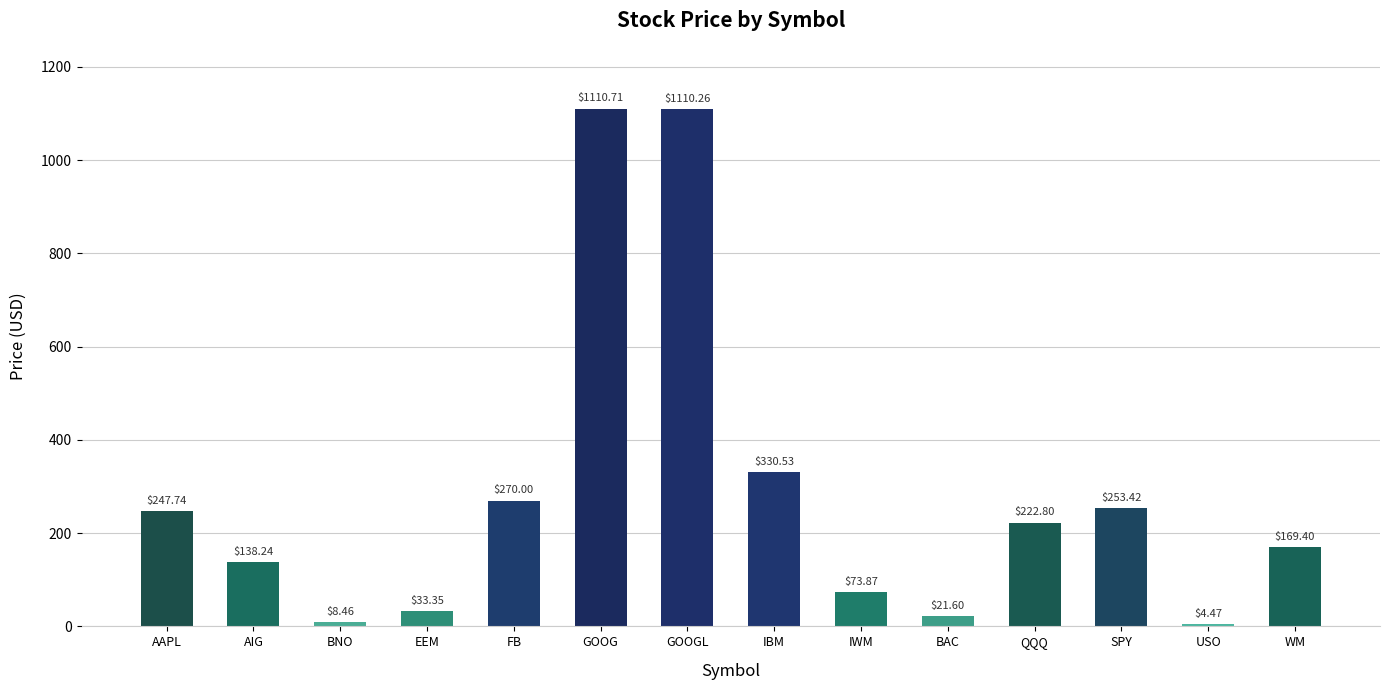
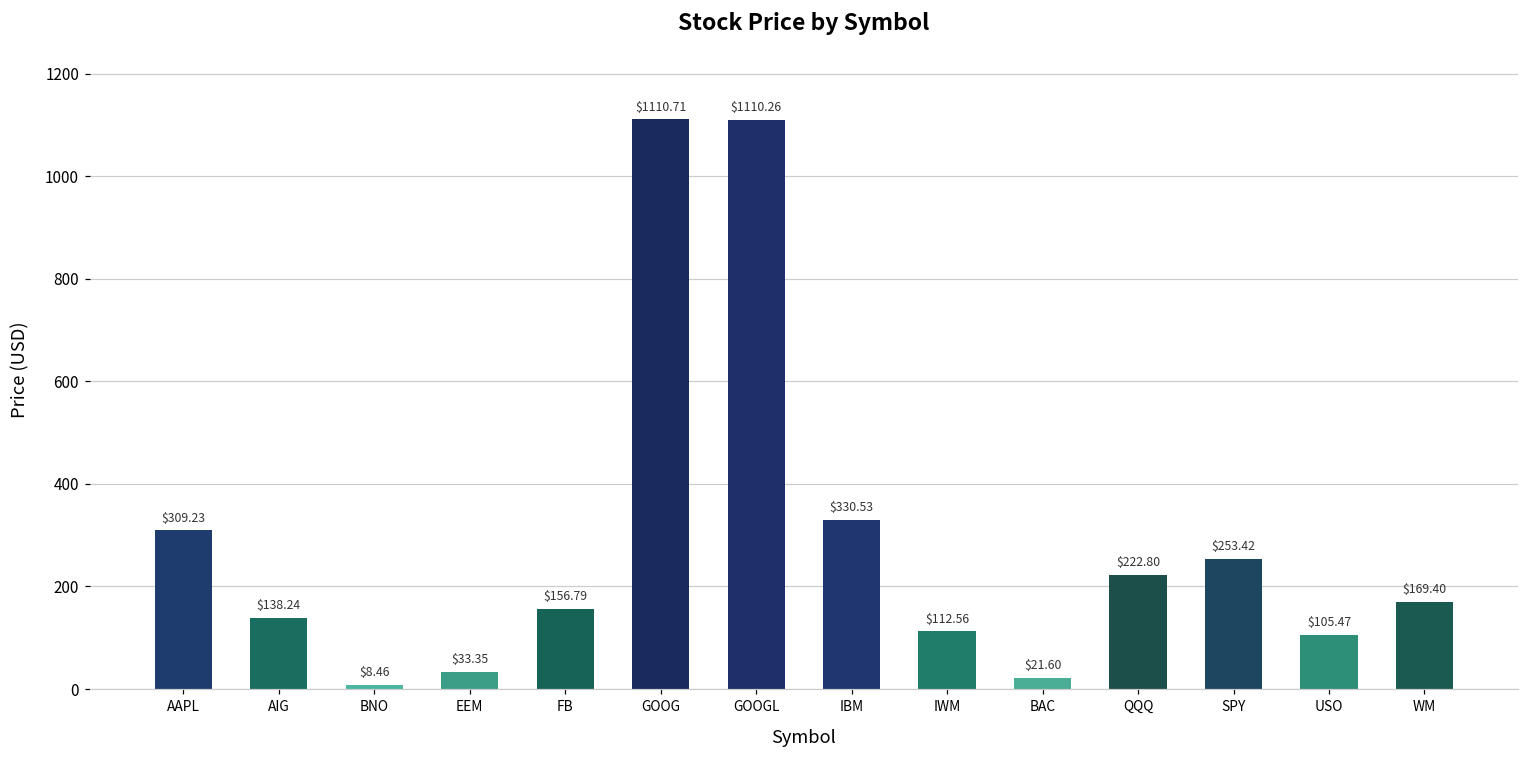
  {
-   "AAPL": "$247.74",
+   "AAPL": "$309.23",
    "AIG": "$138.24",
    "BNO": "$8.46",
    "EEM": "$33.35",
-   "FB": "$270.00",
+   "FB": "$156.79",
    "GOOG": "$1110.71",
    "GOOGL": "$1110.26",
    "IBM": "$330.53",
-   "IWM": "$73.87",
+   "IWM": "$112.56",
    "BAC": "$21.60",
    "QQQ": "$222.80",
    "SPY": "$253.42",
-   "USO": "$4.47",
+   "USO": "$105.47",
    "WM": "$169.40"
  }
